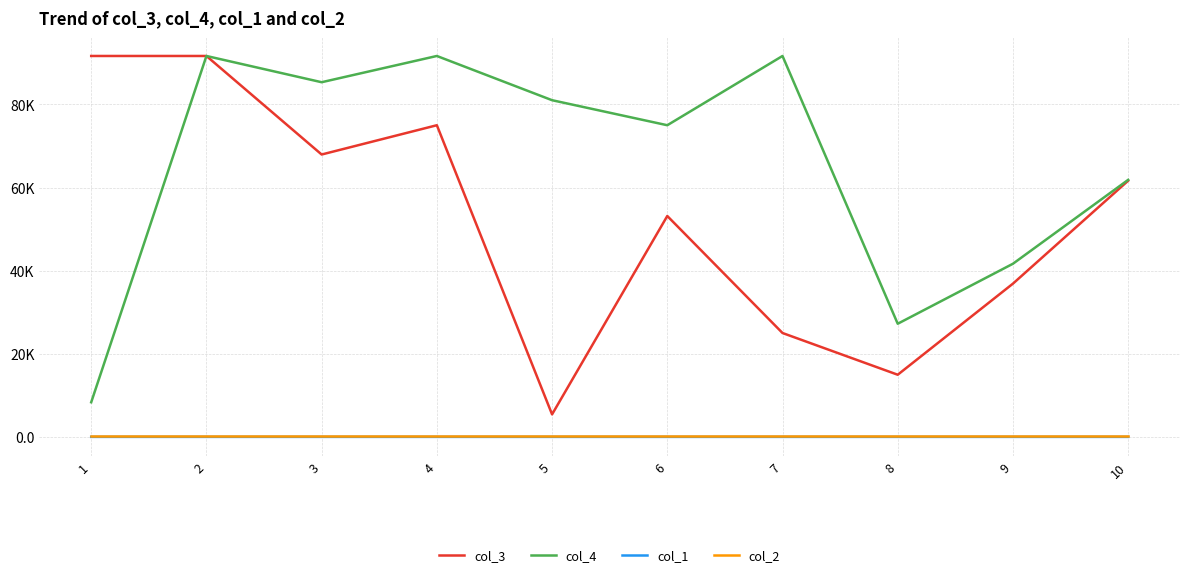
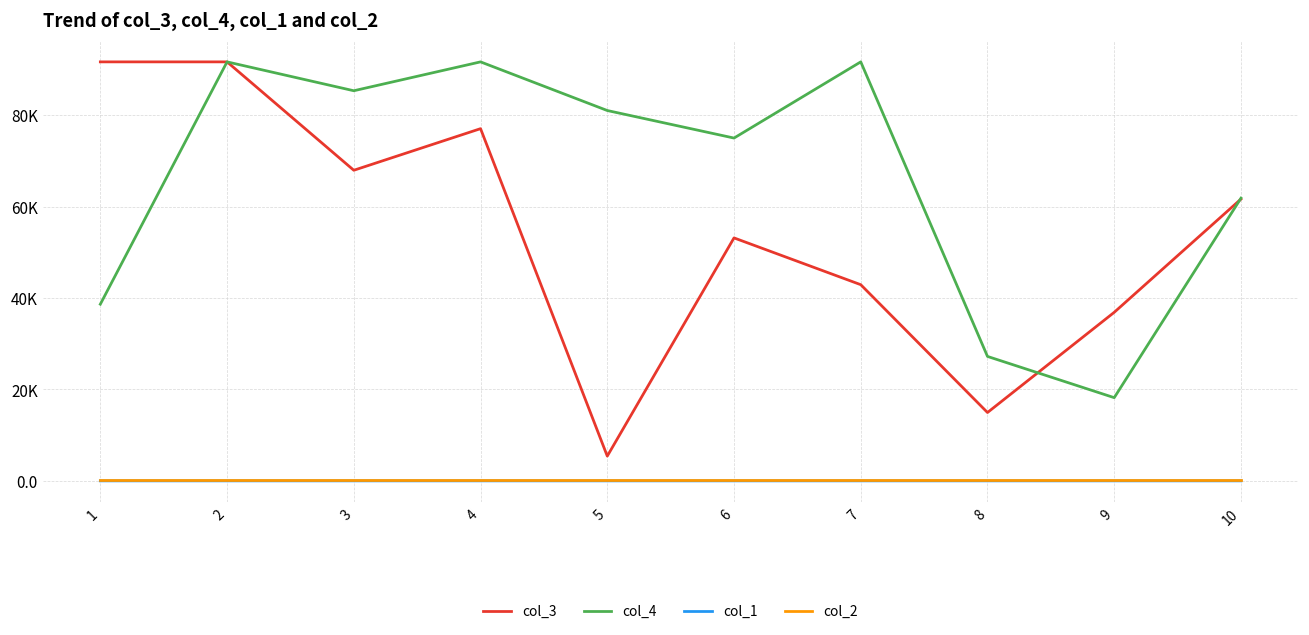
  {
    "col_3": {
      "1": 92000,
      "3": 68000,
-     "4": 75000,
+     "4": 77000,
      "5": 5000,
      "6": 53000,
-     "7": 25000,
+     "7": 43000,
      "8": 15000,
      "9": 37000
    },
    "col_4": {
-     "1": 8000,
+     "1": 39000,
      "3": 85000,
      "4": 92000,
      "5": 81000,
      "6": 75000,
      "7": 92000,
      "8": 27000,
-     "9": 42000
+     "9": 18000
    }
  }
